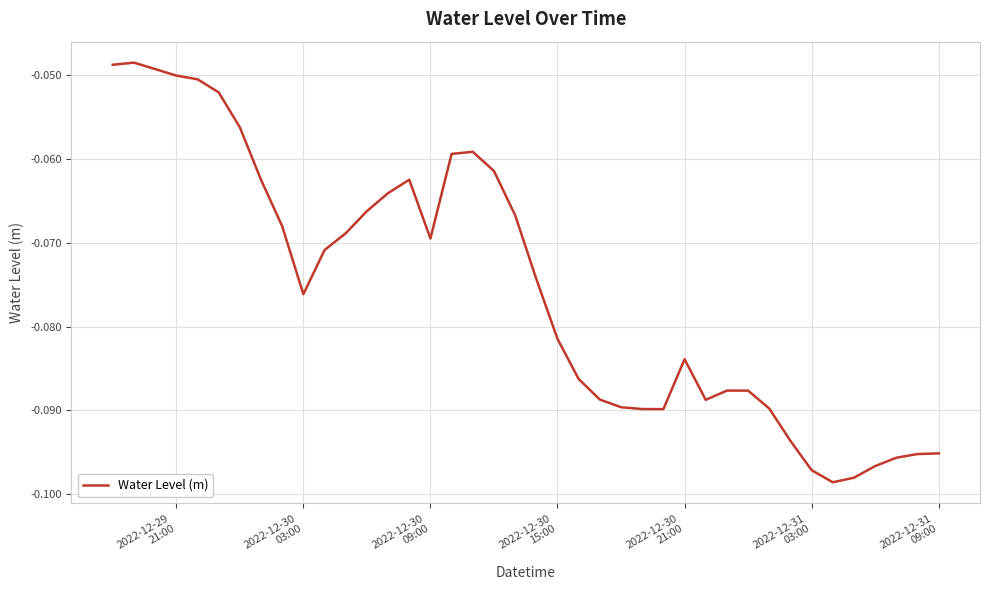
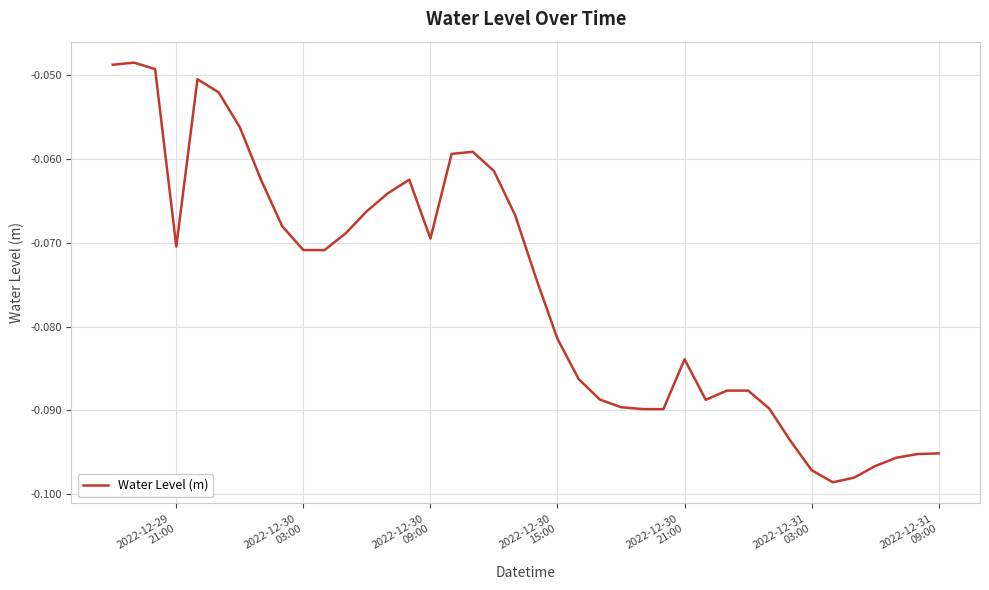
  {
-   "2022-12-29 21:00": -0.050,
-   "2022-12-30 03:00": -0.076,
+   "2022-12-29 21:00": -0.070,
+   "2022-12-30 03:00": -0.071,
    "2022-12-30 09:00": -0.069,
    "2022-12-30 15:00": -0.081,
    "2022-12-30 21:00": -0.084,
    "2022-12-31 03:00": -0.097,
    "2022-12-31 09:00": -0.095
  }
